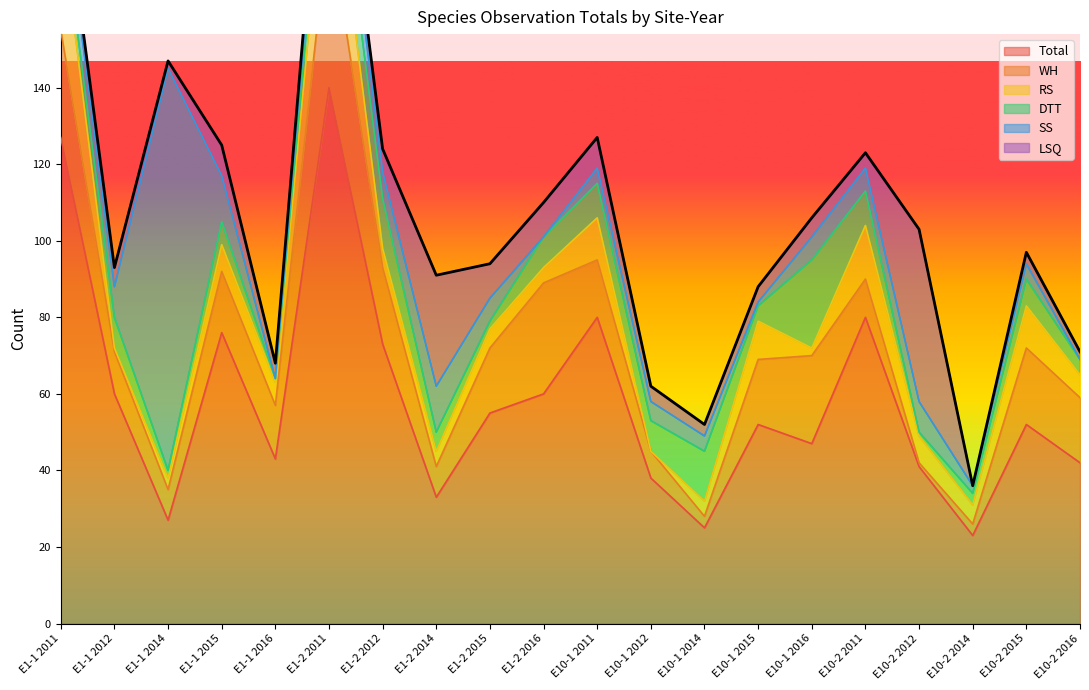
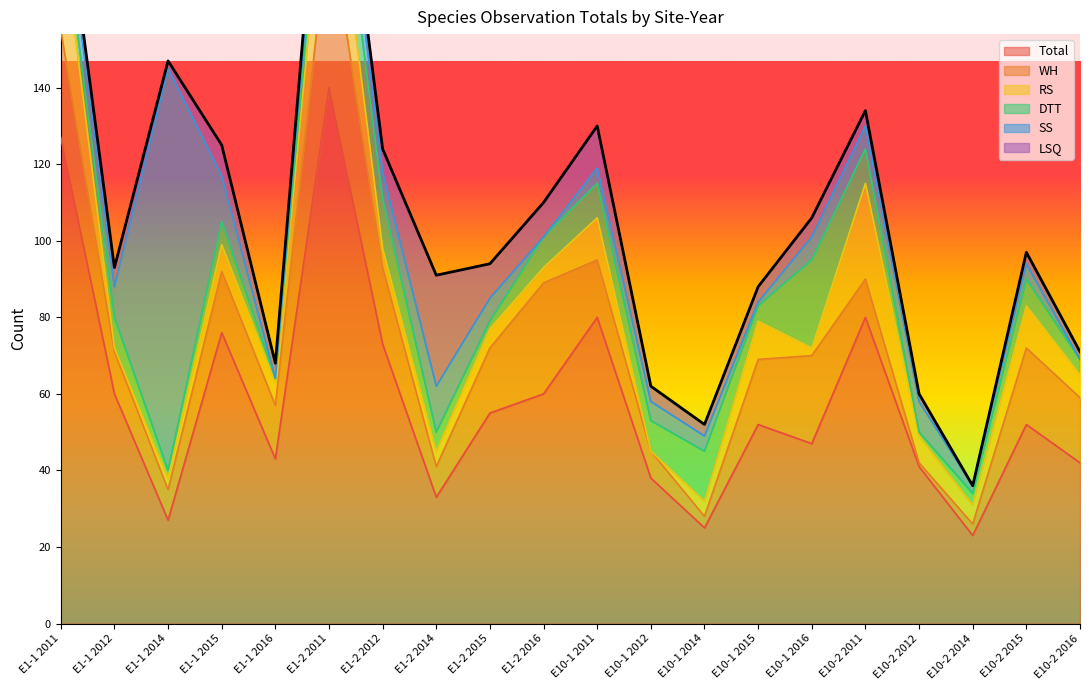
  {
    "RS": {
      "E1-1 2012": 1,
      "E1-1 2014": 3,
      "E1-1 2015": 7,
      "E1-1 2016": 6,
      "E1-2 2012": 5,
      "E1-2 2014": 4,
      "E1-2 2015": 5,
      "E1-2 2016": 4,
      "E10-1 2011": 11,
      "E10-1 2014": 4,
      "E10-1 2015": 10,
      "E10-1 2016": 2,
-     "E10-2 2011": 14,
+     "E10-2 2011": 25,
      "E10-2 2012": 7,
      "E10-2 2014": 5,
      "E10-2 2015": 11,
      "E10-2 2016": 6
    },
    "DTT": {
      "E1-1 2012": 8,
      "E1-1 2014": 2,
      "E1-1 2015": 6,
      "E1-2 2012": 13,
      "E1-2 2014": 5,
      "E1-2 2015": 2,
      "E10-1 2011": 9,
      "E10-1 2012": 8,
      "E10-1 2014": 13,
      "E10-1 2015": 4,
      "E10-1 2016": 23,
      "E10-2 2011": 9,
      "E10-2 2012": 1,
      "E10-2 2014": 3,
      "E10-2 2015": 7
    },
    "SS": {
      "E1-1 2012": 8,
      "E1-1 2014": 105,
      "E1-1 2015": 12,
      "E1-2 2012": 7,
      "E1-2 2014": 12,
      "E1-2 2015": 6,
      "E10-1 2011": 4,
      "E10-1 2012": 5,
      "E10-1 2014": 4,
      "E10-1 2015": 1,
      "E10-1 2016": 6,
      "E10-2 2011": 6,
      "E10-2 2012": 8,
      "E10-2 2015": 4
    },
    "LSQ": {
      "E1-1 2012": 5,
      "E1-1 2014": 2,
      "E1-1 2015": 8,
      "E1-1 2016": 4,
      "E1-2 2012": 6,
      "E1-2 2014": 29,
      "E1-2 2015": 9,
      "E1-2 2016": 9,
-     "E10-1 2011": 8,
+     "E10-1 2011": 11,
      "E10-1 2012": 4,
      "E10-1 2014": 3,
      "E10-1 2015": 4,
      "E10-1 2016": 5,
      "E10-2 2011": 4,
-     "E10-2 2012": 45,
+     "E10-2 2012": 2,
      "E10-2 2015": 3,
      "E10-2 2016": 2
    }
  }
